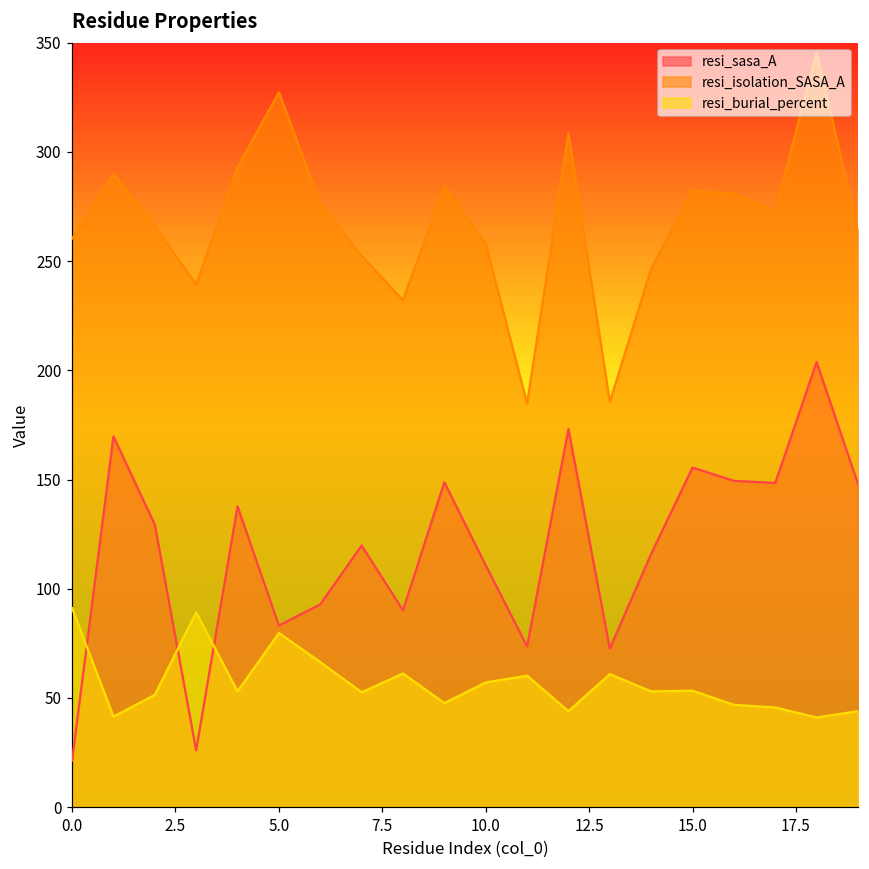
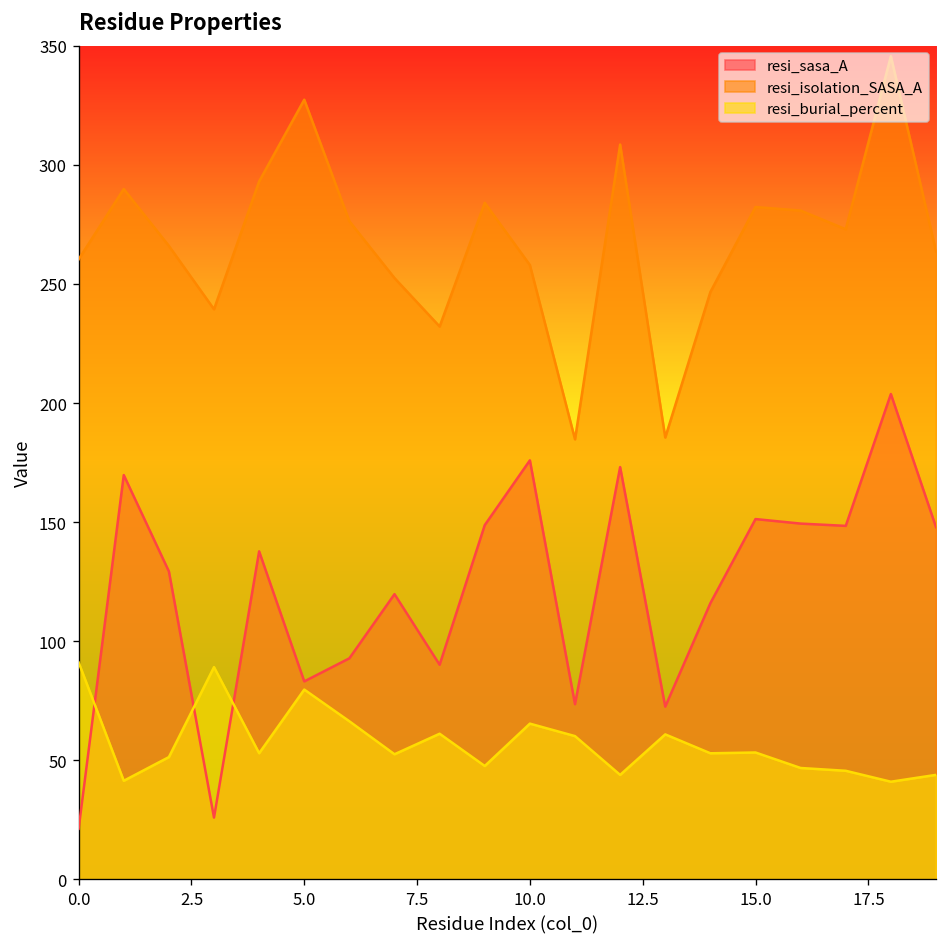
  {
    "resi_sasa_A": {
      "0.0": 21,
      "5.0": 83,
-     "10.0": 111,
-     "15.0": 155
+     "10.0": 176,
+     "15.0": 151
    },
    "resi_isolation_SASA_A": {
      "0.0": 260,
      "5.0": 327,
      "10.0": 258,
      "15.0": 282
    },
    "resi_burial_percent": {
      "0.0": 91,
      "5.0": 80,
-     "10.0": 57,
+     "10.0": 65,
      "15.0": 53
    }
  }
